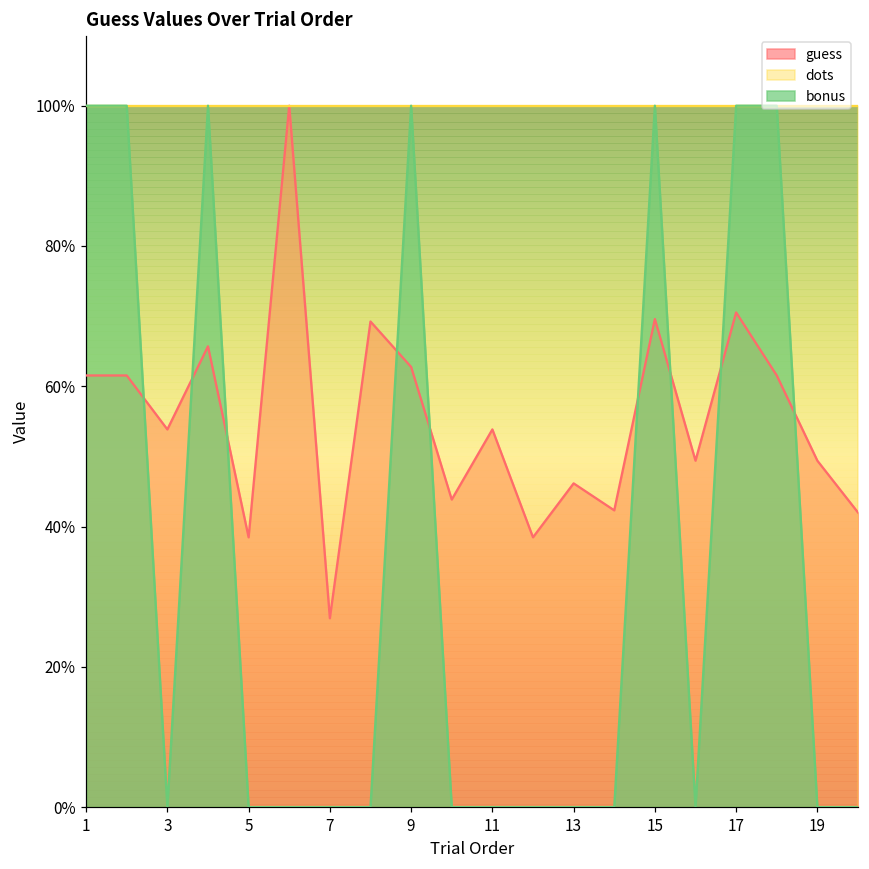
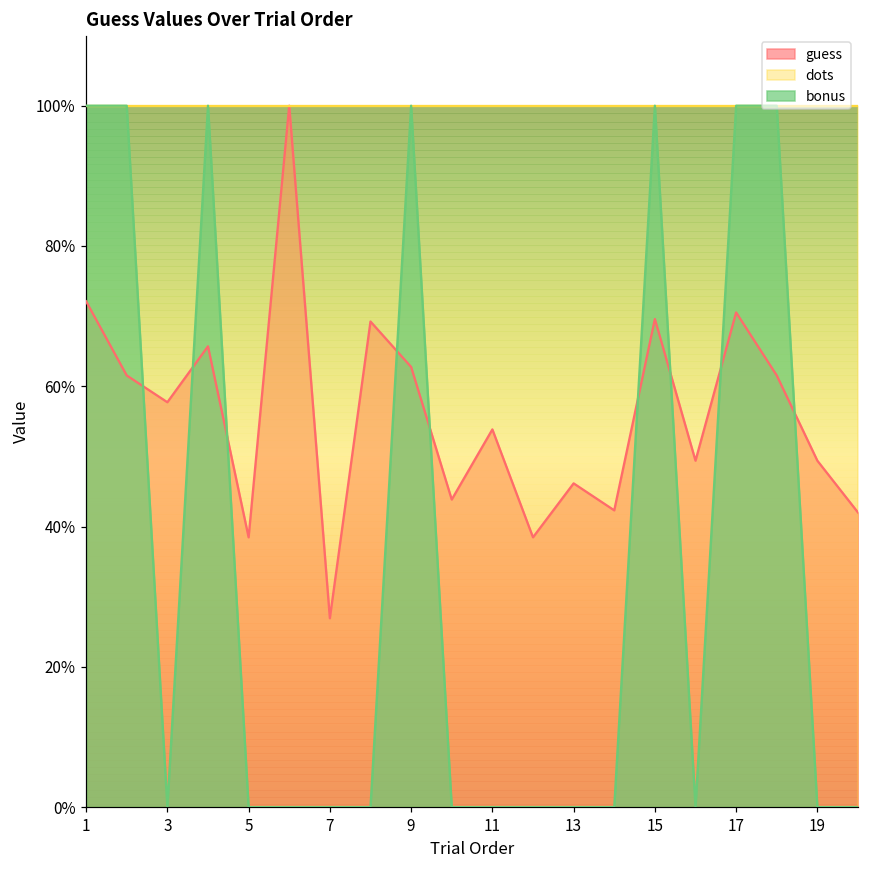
  {
    "guess": {
-     "1": "62%",
-     "3": "54%",
+     "1": "72%",
+     "3": "58%",
      "5": "38%",
      "7": "27%",
      "9": "63%",
      "11": "54%",
      "13": "46%",
      "15": "70%",
      "17": "71%",
      "19": "49%"
    },
    "dots": {
      "3": "100%",
      "5": "100%",
      "7": "100%",
      "11": "100%",
      "13": "100%"
    },
    "bonus": {
      "3": "0%",
      "5": "0%",
      "7": "0%",
      "11": "0%",
      "13": "0%",
      "19": "0%"
    }
  }
